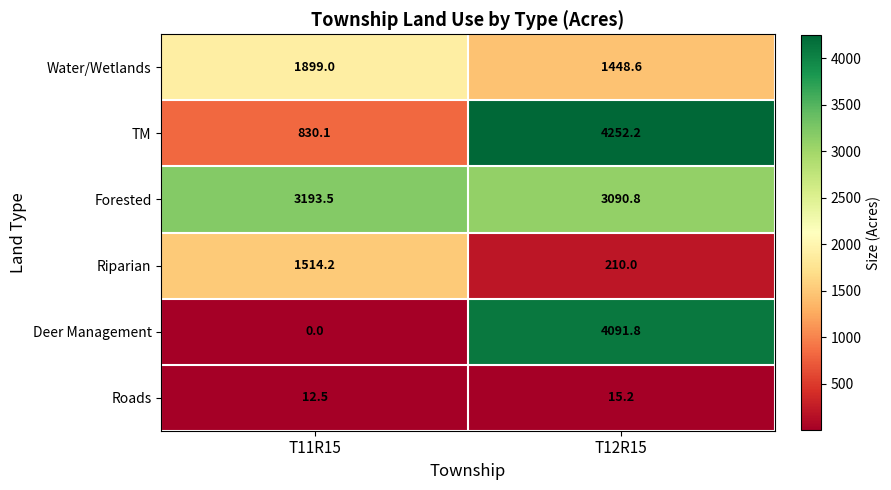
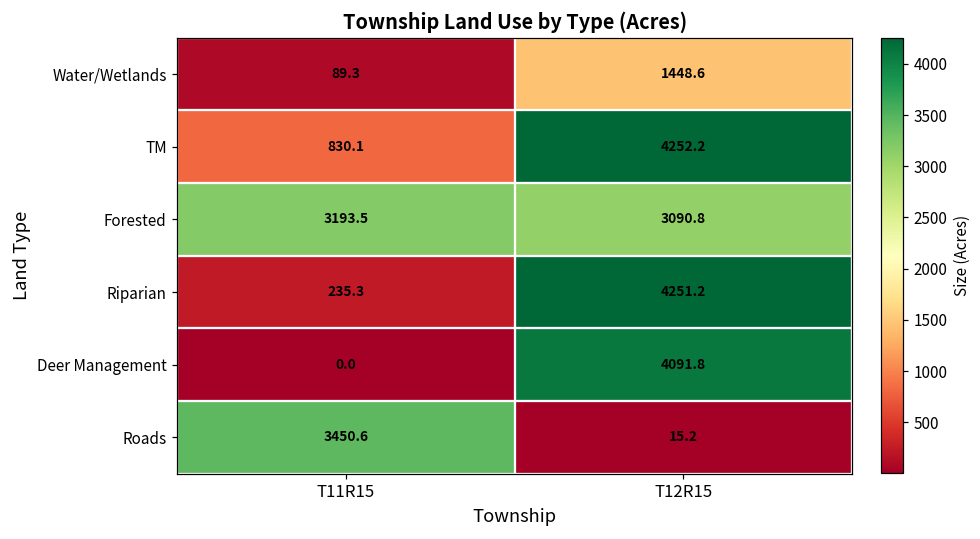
  {
    "Water/Wetlands": {
-     "T11R15": 1899.0,
+     "T11R15": 89.3,
      "T12R15": 1448.6
    },
    "TM": {
      "T11R15": 830.1,
      "T12R15": 4252.2
    },
    "Forested": {
      "T11R15": 3193.5,
      "T12R15": 3090.8
    },
    "Riparian": {
-     "T11R15": 1514.2,
-     "T12R15": 210.0
+     "T11R15": 235.3,
+     "T12R15": 4251.2
    },
    "Deer Management": {
      "T11R15": 0.0,
      "T12R15": 4091.8
    },
    "Roads": {
-     "T11R15": 12.5,
+     "T11R15": 3450.6,
      "T12R15": 15.2
    }
  }
